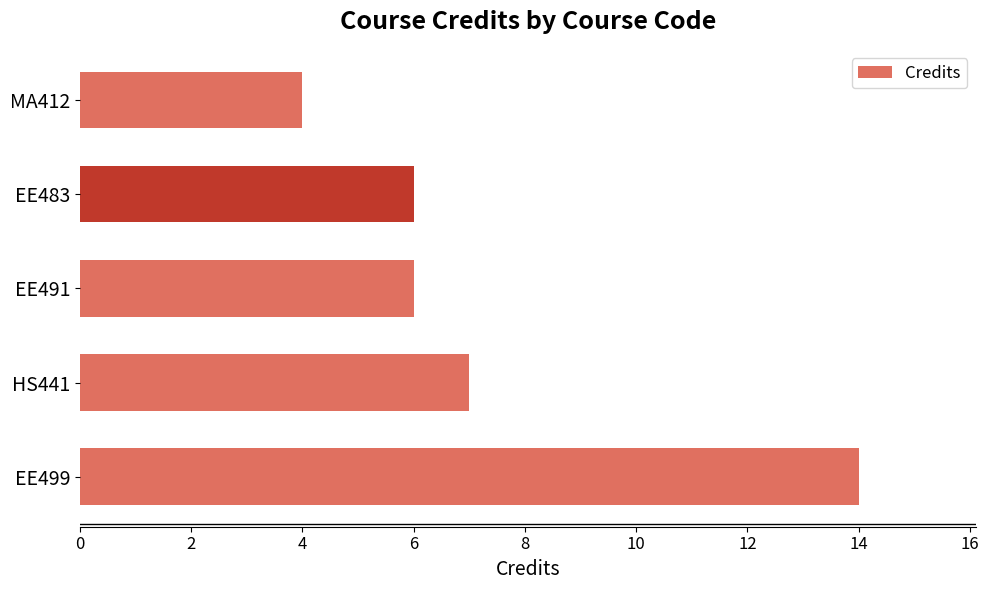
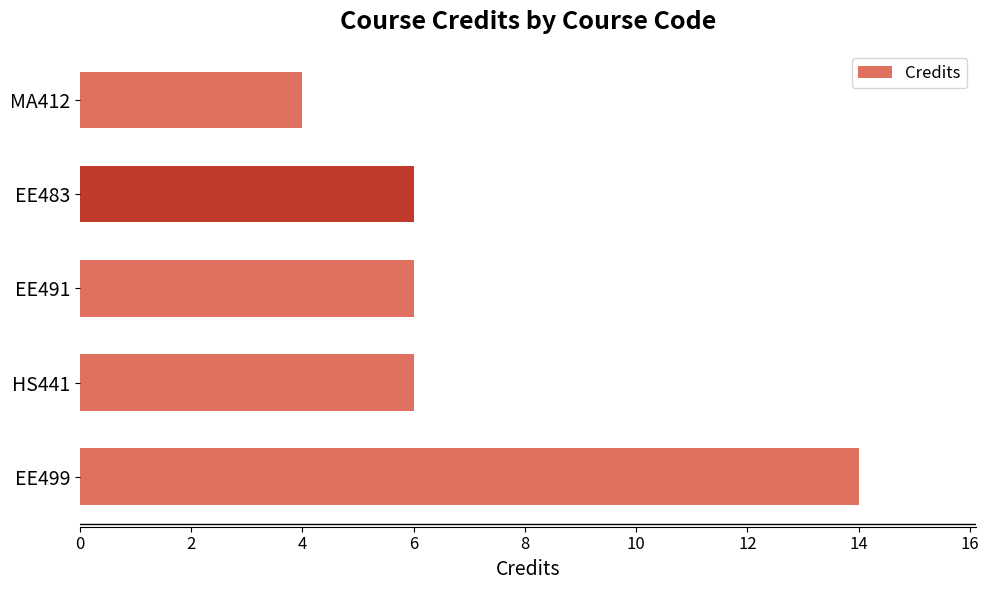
  {
    "MA412": 4,
    "EE483": 6,
    "EE491": 6,
-   "HS441": 7,
+   "HS441": 6,
    "EE499": 14
  }
